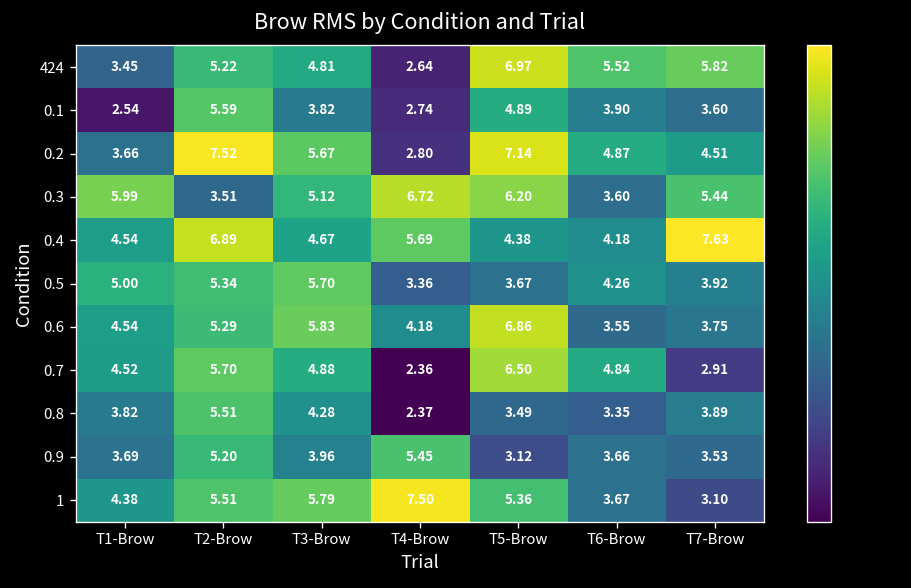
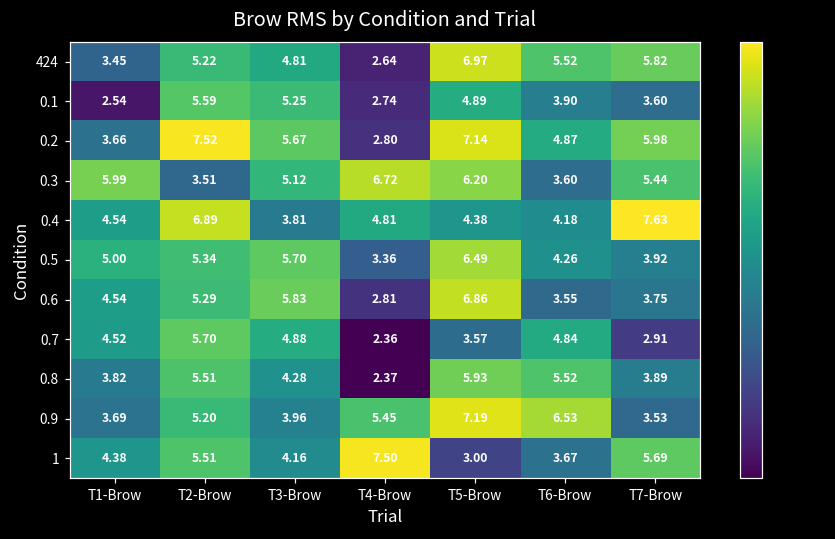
  {
    "424": {
      "T1-Brow": 3.45,
      "T2-Brow": 5.22,
      "T3-Brow": 4.81,
      "T4-Brow": 2.64,
      "T5-Brow": 6.97,
      "T6-Brow": 5.52,
      "T7-Brow": 5.82
    },
    "0.1": {
      "T1-Brow": 2.54,
      "T2-Brow": 5.59,
-     "T3-Brow": 3.82,
+     "T3-Brow": 5.25,
      "T4-Brow": 2.74,
      "T5-Brow": 4.89,
      "T6-Brow": 3.90,
      "T7-Brow": 3.60
    },
    "0.2": {
      "T1-Brow": 3.66,
      "T2-Brow": 7.52,
      "T3-Brow": 5.67,
      "T4-Brow": 2.80,
      "T5-Brow": 7.14,
      "T6-Brow": 4.87,
-     "T7-Brow": 4.51
+     "T7-Brow": 5.98
    },
    "0.3": {
      "T1-Brow": 5.99,
      "T2-Brow": 3.51,
      "T3-Brow": 5.12,
      "T4-Brow": 6.72,
      "T5-Brow": 6.20,
      "T6-Brow": 3.60,
      "T7-Brow": 5.44
    },
    "0.4": {
      "T1-Brow": 4.54,
      "T2-Brow": 6.89,
-     "T3-Brow": 4.67,
-     "T4-Brow": 5.69,
+     "T3-Brow": 3.81,
+     "T4-Brow": 4.81,
      "T5-Brow": 4.38,
      "T6-Brow": 4.18,
      "T7-Brow": 7.63
    },
    "0.5": {
      "T1-Brow": 5.00,
      "T2-Brow": 5.34,
      "T3-Brow": 5.70,
      "T4-Brow": 3.36,
-     "T5-Brow": 3.67,
+     "T5-Brow": 6.49,
      "T6-Brow": 4.26,
      "T7-Brow": 3.92
    },
    "0.6": {
      "T1-Brow": 4.54,
      "T2-Brow": 5.29,
      "T3-Brow": 5.83,
-     "T4-Brow": 4.18,
+     "T4-Brow": 2.81,
      "T5-Brow": 6.86,
      "T6-Brow": 3.55,
      "T7-Brow": 3.75
    },
    "0.7": {
      "T1-Brow": 4.52,
      "T2-Brow": 5.70,
      "T3-Brow": 4.88,
      "T4-Brow": 2.36,
-     "T5-Brow": 6.50,
+     "T5-Brow": 3.57,
      "T6-Brow": 4.84,
      "T7-Brow": 2.91
    },
    "0.8": {
      "T1-Brow": 3.82,
      "T2-Brow": 5.51,
      "T3-Brow": 4.28,
      "T4-Brow": 2.37,
-     "T5-Brow": 3.49,
-     "T6-Brow": 3.35,
+     "T5-Brow": 5.93,
+     "T6-Brow": 5.52,
      "T7-Brow": 3.89
    },
    "0.9": {
      "T1-Brow": 3.69,
      "T2-Brow": 5.20,
      "T3-Brow": 3.96,
      "T4-Brow": 5.45,
-     "T5-Brow": 3.12,
-     "T6-Brow": 3.66,
+     "T5-Brow": 7.19,
+     "T6-Brow": 6.53,
      "T7-Brow": 3.53
    },
    "1": {
      "T1-Brow": 4.38,
      "T2-Brow": 5.51,
-     "T3-Brow": 5.79,
+     "T3-Brow": 4.16,
      "T4-Brow": 7.50,
-     "T5-Brow": 5.36,
+     "T5-Brow": 3.00,
      "T6-Brow": 3.67,
-     "T7-Brow": 3.10
+     "T7-Brow": 5.69
    }
  }
